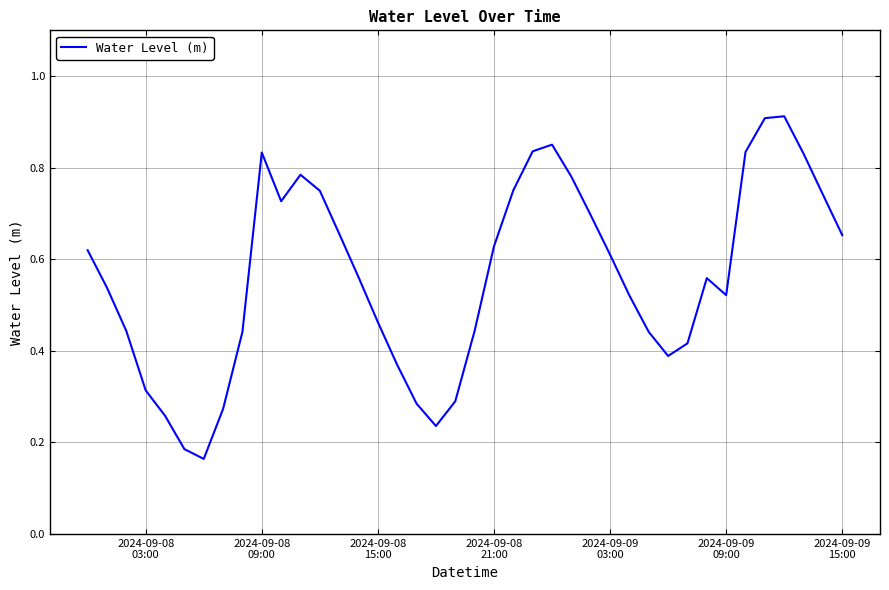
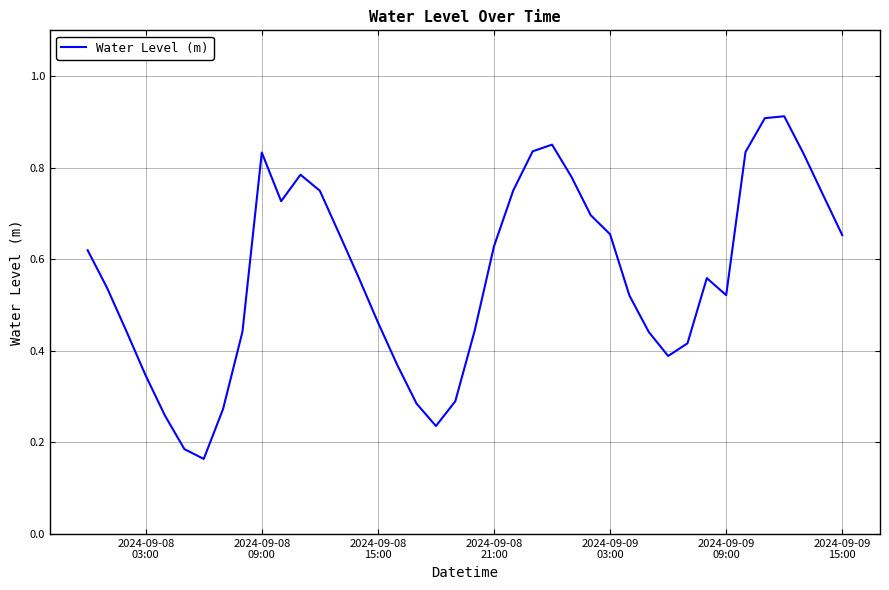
  {
-   "2024-09-08 03:00": 0.31,
+   "2024-09-08 03:00": 0.35,
    "2024-09-08 09:00": 0.83,
    "2024-09-08 15:00": 0.46,
    "2024-09-08 21:00": 0.63,
-   "2024-09-09 03:00": 0.61,
+   "2024-09-09 03:00": 0.65,
    "2024-09-09 09:00": 0.52,
    "2024-09-09 15:00": 0.65
  }
